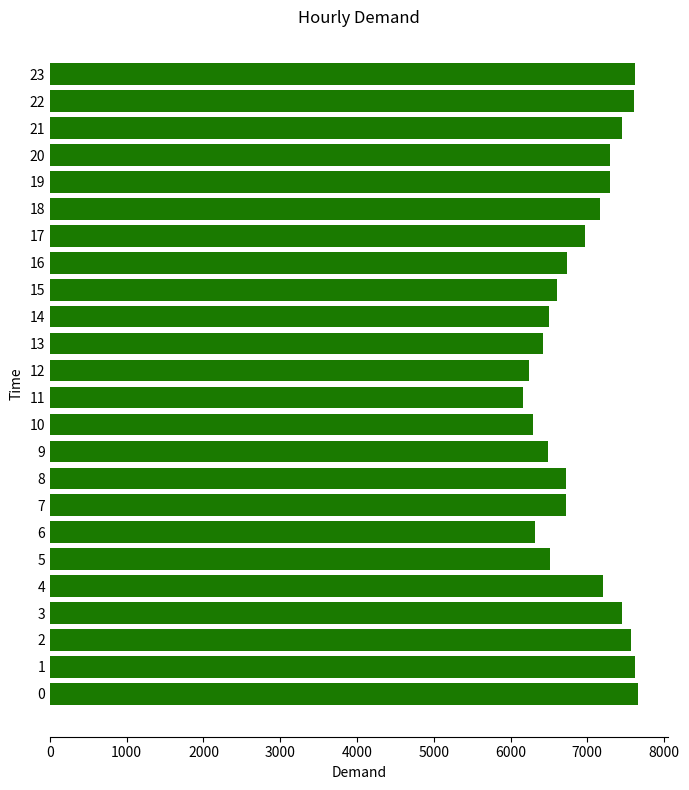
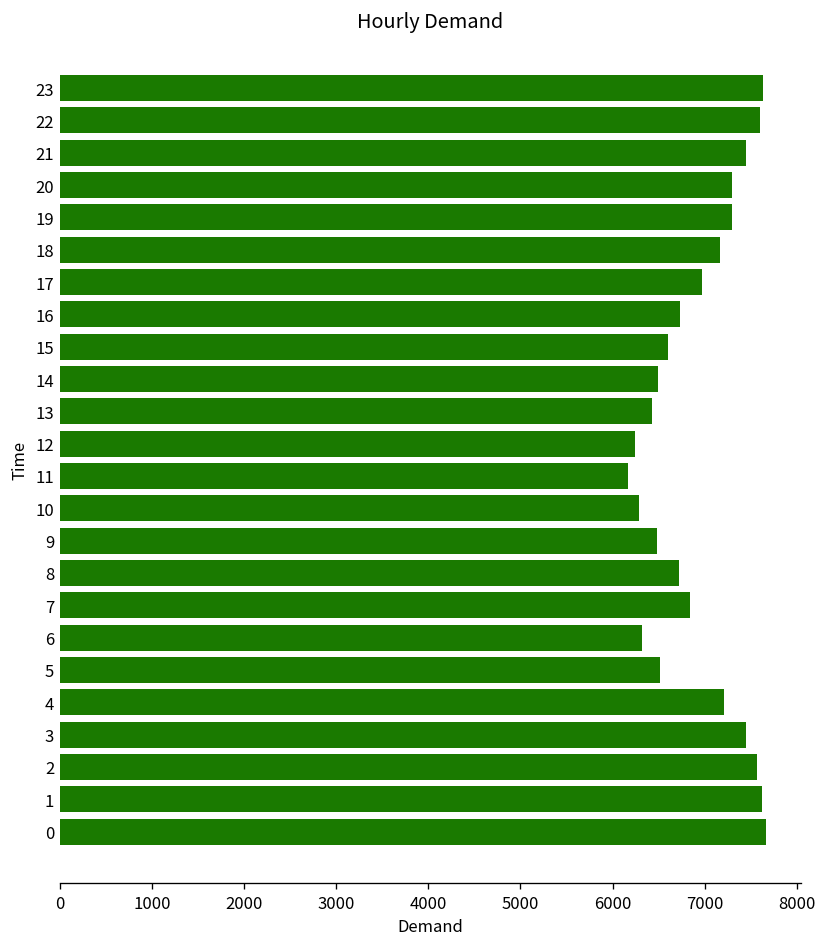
  {
    "23": 7600,
    "22": 7600,
    "21": 7500,
    "20": 7300,
    "19": 7300,
    "18": 7200,
    "17": 7000,
    "16": 6700,
    "15": 6600,
    "14": 6500,
    "13": 6400,
    "12": 6200,
    "11": 6200,
    "10": 6300,
    "9": 6500,
    "8": 6700,
-   "7": 6700,
+   "7": 6800,
    "6": 6300,
    "5": 6500,
    "4": 7200,
    "3": 7400,
    "2": 7600,
    "1": 7600,
    "0": 7700
  }
